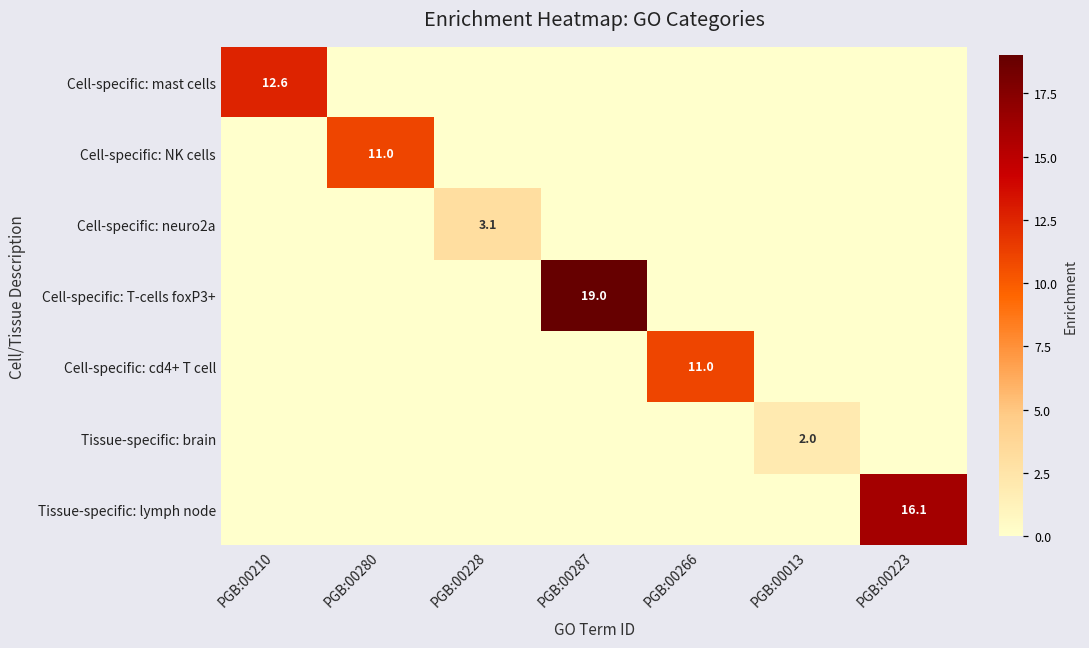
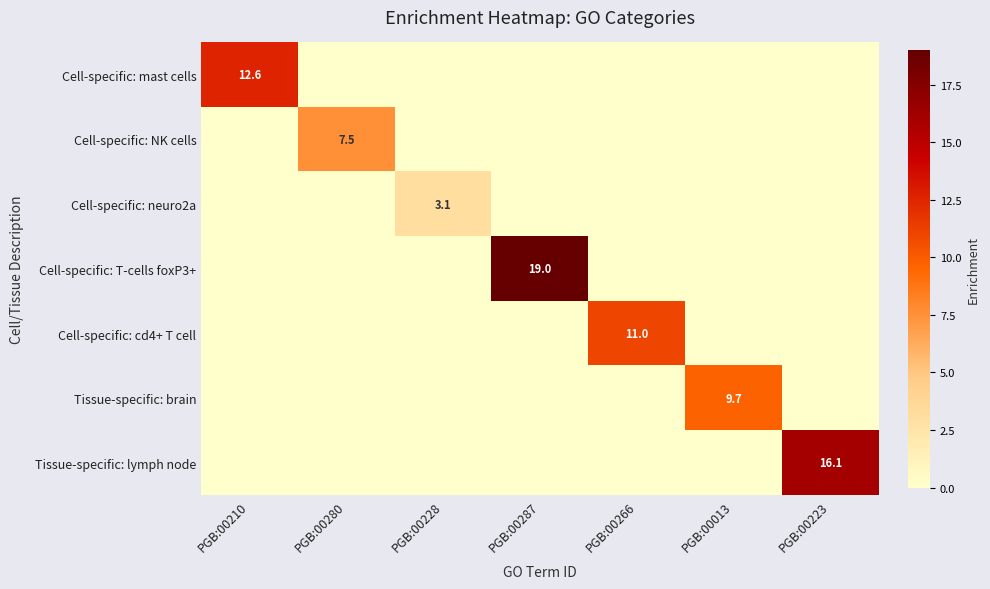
  {
    "Cell-specific: mast cells": {
      "PGB:00210": 12.6
    },
    "Cell-specific: NK cells": {
-     "PGB:00280": 11.0
+     "PGB:00280": 7.5
    },
    "Cell-specific: neuro2a": {
      "PGB:00228": 3.1
    },
    "Cell-specific: T-cells foxP3+": {
      "PGB:00287": 19.0
    },
    "Cell-specific: cd4+ T cell": {
      "PGB:00266": 11.0
    },
    "Tissue-specific: brain": {
-     "PGB:00013": 2.0
+     "PGB:00013": 9.7
    },
    "Tissue-specific: lymph node": {
      "PGB:00223": 16.1
    }
  }
